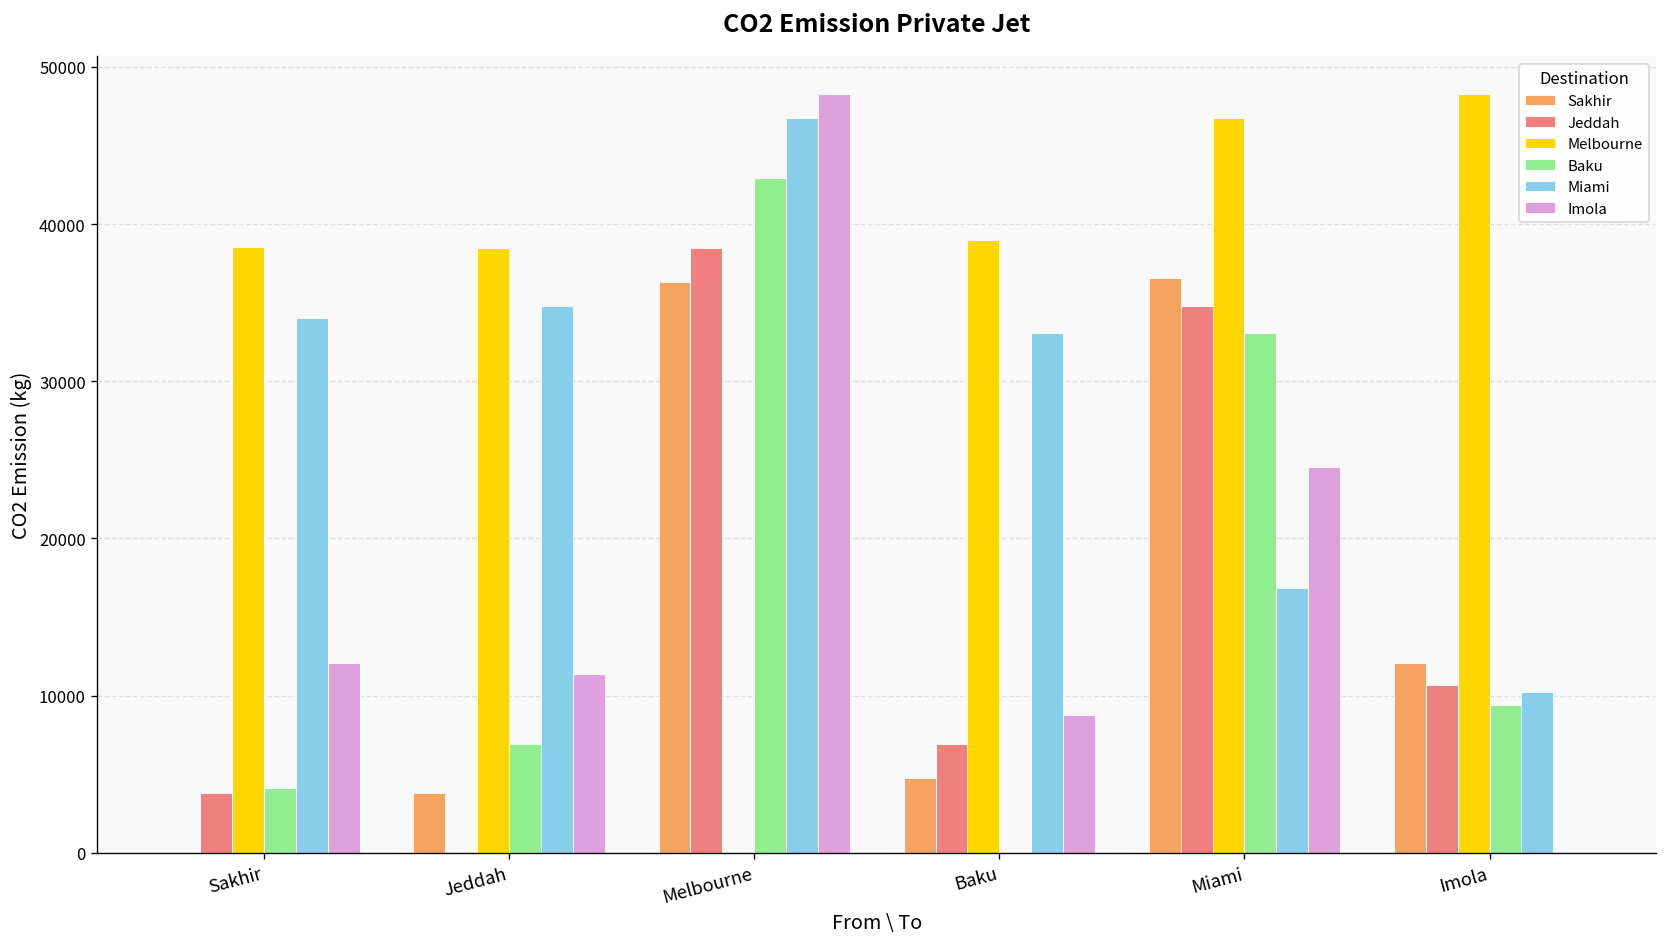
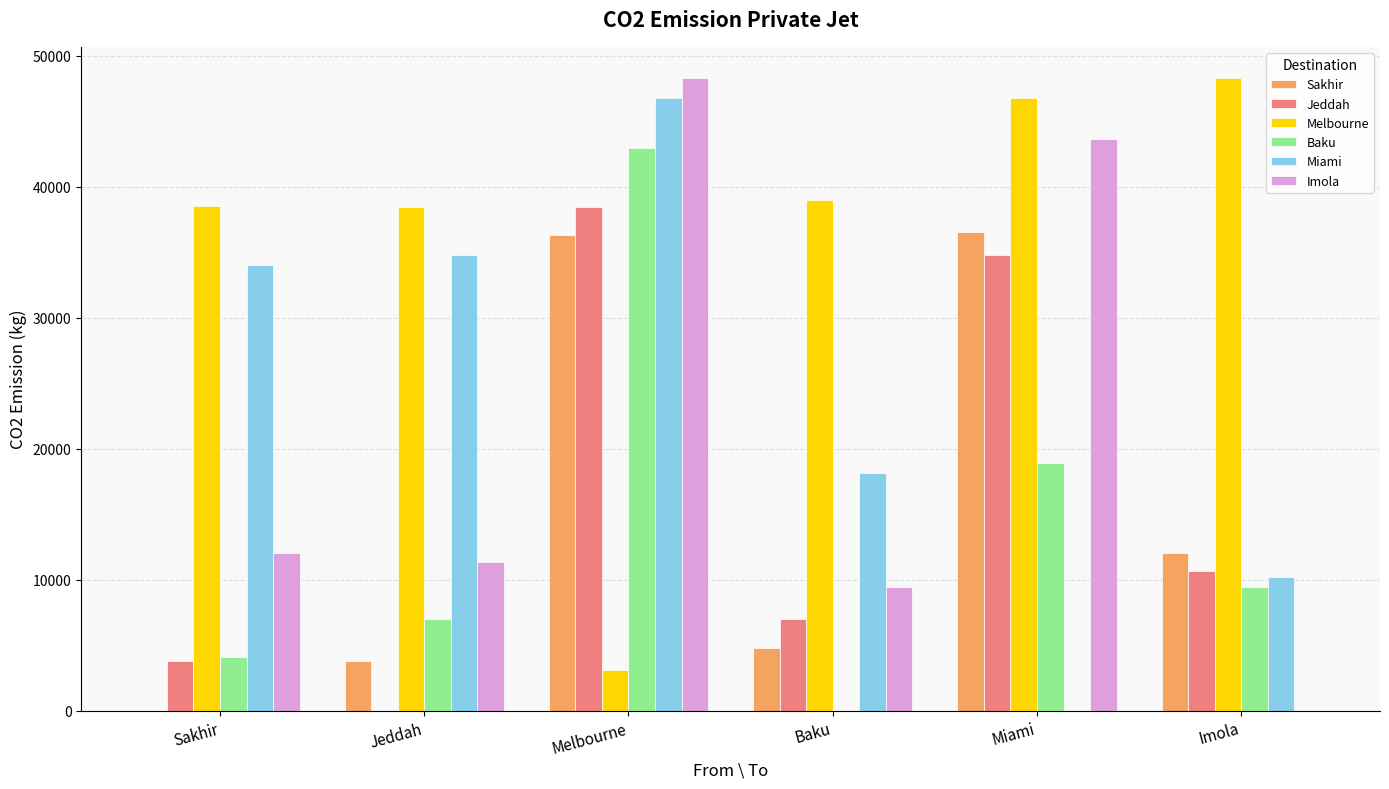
  {
    "Melbourne": {
      "Sakhir": 38500,
      "Jeddah": 38500,
-     "Melbourne": 0,
+     "Melbourne": 3100,
      "Baku": 39000,
      "Miami": 46800,
      "Imola": 48300
    },
    "Baku": {
      "Sakhir": 4100,
      "Jeddah": 7000,
      "Melbourne": 42900,
      "Baku": 0,
-     "Miami": 33000,
+     "Miami": 18900,
      "Imola": 9400
    },
    "Miami": {
      "Sakhir": 34000,
      "Jeddah": 34800,
      "Melbourne": 46800,
-     "Baku": 33000,
-     "Miami": 16800,
+     "Baku": 18100,
+     "Miami": 0,
      "Imola": 10200
    },
    "Imola": {
      "Sakhir": 12100,
      "Jeddah": 11400,
      "Melbourne": 48300,
-     "Baku": 8700,
-     "Miami": 24500,
+     "Baku": 9400,
+     "Miami": 43600,
      "Imola": 0
    }
  }
